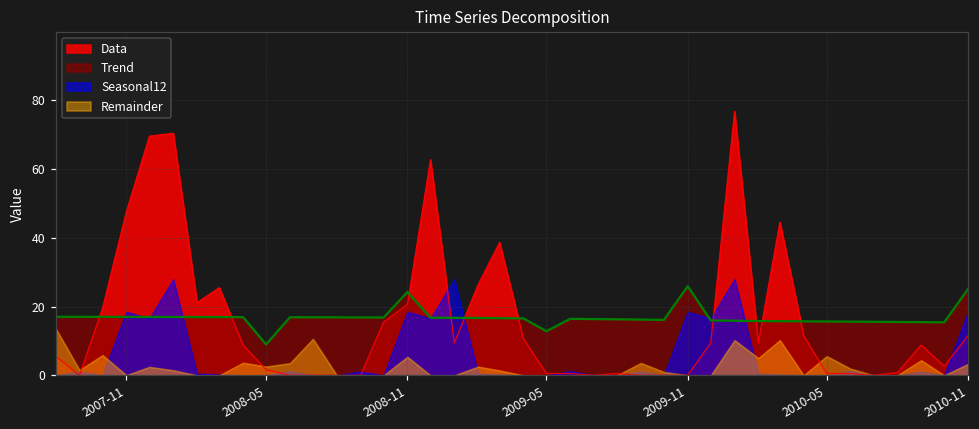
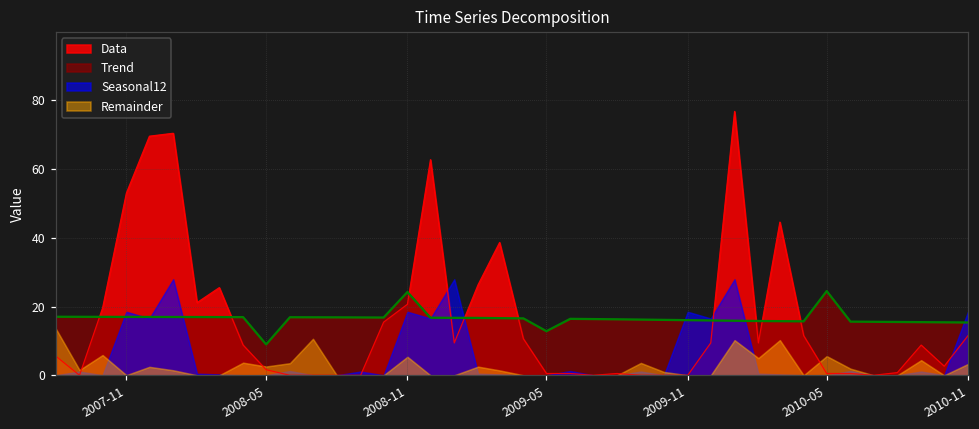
  {
    "Data": {
-     "2007-11": 48,
+     "2007-11": 53,
      "2008-05": 2,
      "2008-11": 21,
      "2010-11": 12
    },
    "Trend": {
      "2007-11": 17,
      "2008-05": 9,
      "2008-11": 24,
      "2009-05": 13,
-     "2009-11": 26,
-     "2010-05": 16,
-     "2010-11": 25
+     "2009-11": 16,
+     "2010-05": 25,
+     "2010-11": 15
    },
    "Seasonal12": {
      "2007-11": 18,
      "2008-05": 0,
      "2008-11": 18,
      "2009-11": 18,
      "2010-11": 18
    },
    "Remainder": {
      "2008-05": 3,
      "2008-11": 5,
      "2010-05": 6,
      "2010-11": 3
    }
  }
